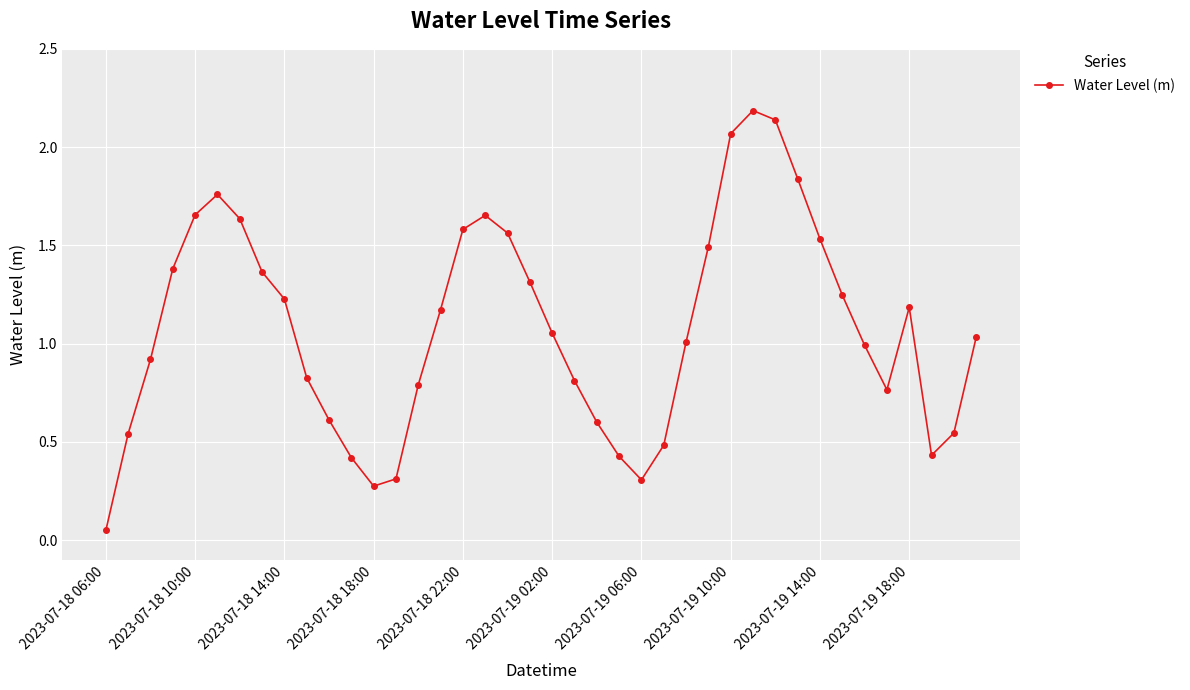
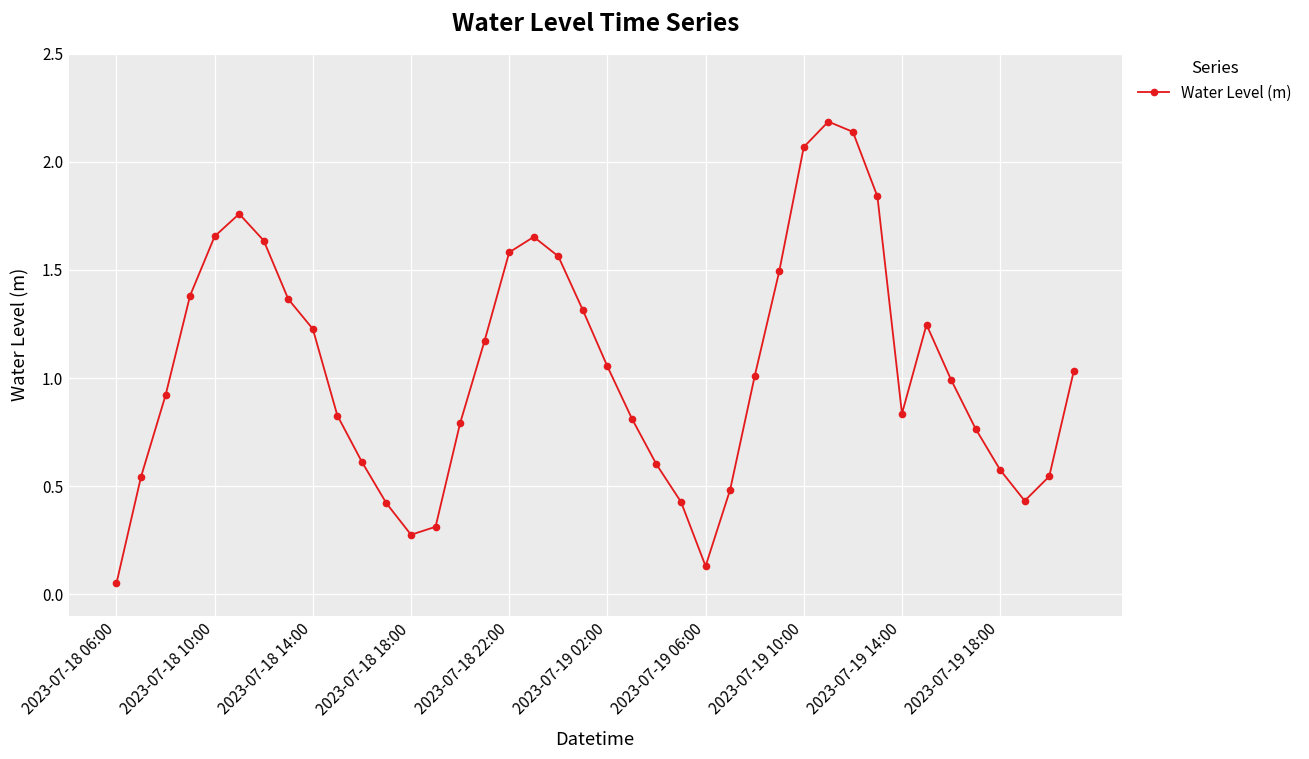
  {
    "2023-07-18 06:00": 0.05,
    "2023-07-18 10:00": 1.66,
    "2023-07-18 14:00": 1.23,
    "2023-07-18 18:00": 0.28,
    "2023-07-18 22:00": 1.58,
    "2023-07-19 02:00": 1.05,
-   "2023-07-19 06:00": 0.31,
+   "2023-07-19 06:00": 0.13,
    "2023-07-19 10:00": 2.07,
-   "2023-07-19 14:00": 1.53,
-   "2023-07-19 18:00": 1.18
+   "2023-07-19 14:00": 0.84,
+   "2023-07-19 18:00": 0.58
  }
